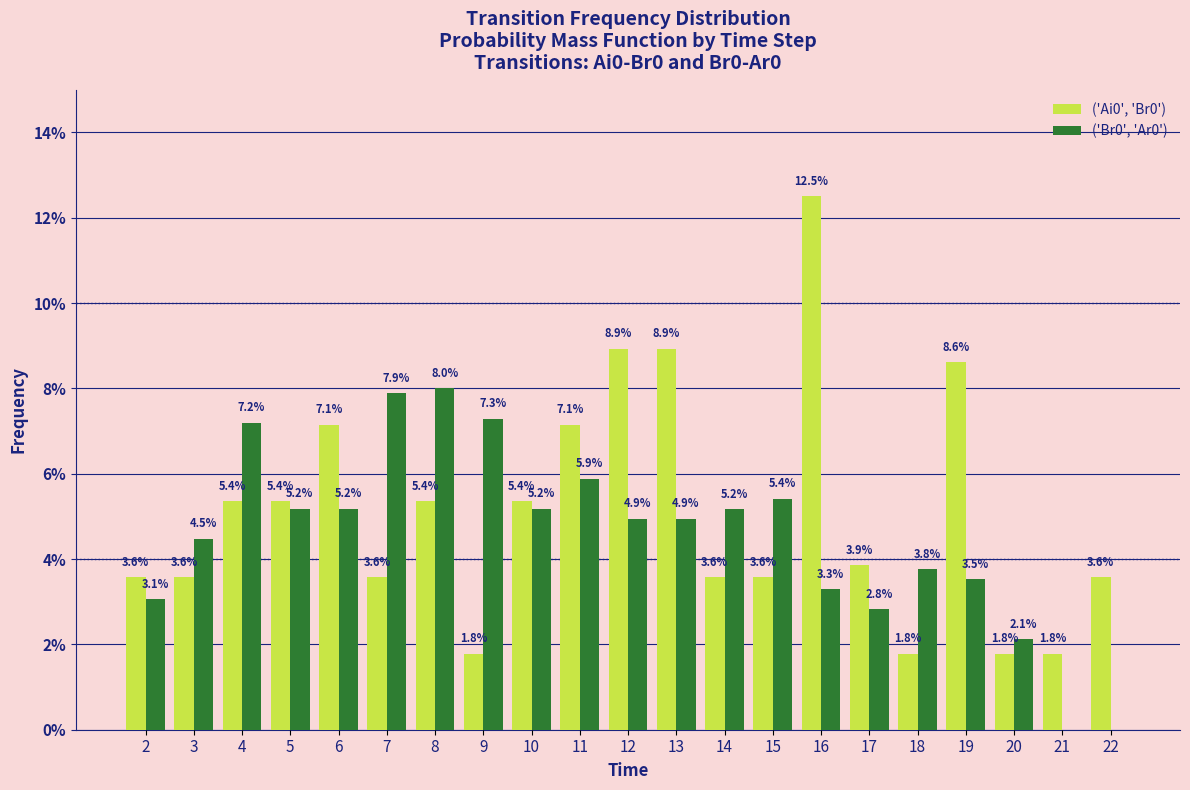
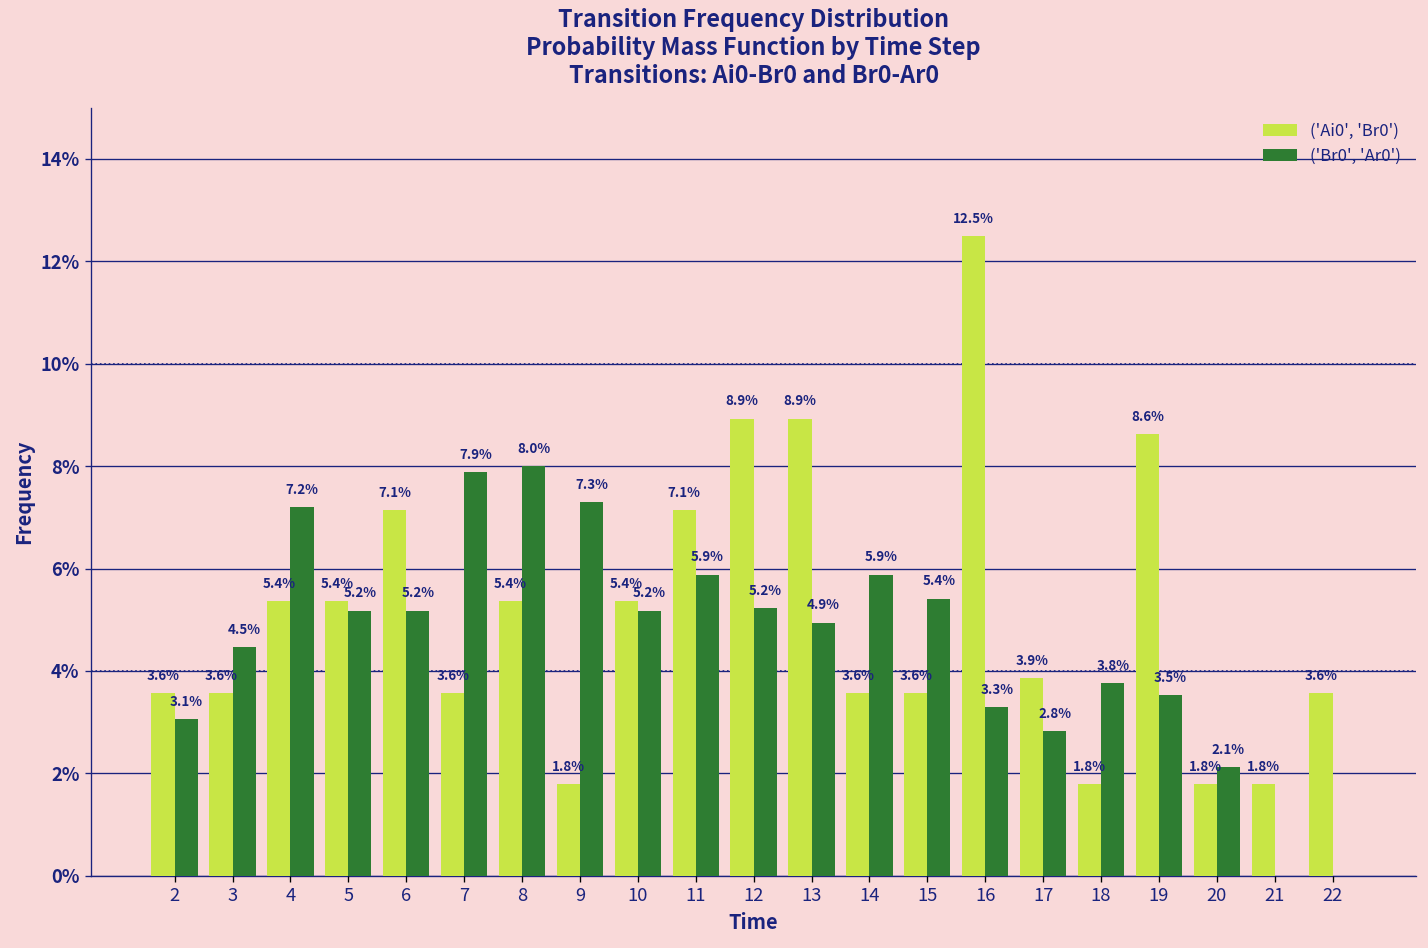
  {
    "('Ai0', 'Br0')": {
      "2": "3.6%",
      "3": "3.6%",
      "4": "5.4%",
      "5": "5.4%",
      "6": "7.1%",
      "7": "3.6%",
      "8": "5.4%",
      "9": "1.8%",
      "10": "5.4%",
      "11": "7.1%",
      "12": "8.9%",
      "13": "8.9%",
      "14": "3.6%",
      "15": "3.6%",
      "16": "12.5%",
      "17": "3.9%",
      "18": "1.8%",
      "19": "8.6%",
      "20": "1.8%",
      "21": "1.8%",
      "22": "3.6%"
    },
    "('Br0', 'Ar0')": {
      "2": "3.1%",
      "3": "4.5%",
      "4": "7.2%",
      "5": "5.2%",
      "6": "5.2%",
      "7": "7.9%",
      "8": "8.0%",
      "9": "7.3%",
      "10": "5.2%",
      "11": "5.9%",
-     "12": "4.9%",
+     "12": "5.2%",
      "13": "4.9%",
-     "14": "5.2%",
+     "14": "5.9%",
      "15": "5.4%",
      "16": "3.3%",
      "17": "2.8%",
      "18": "3.8%",
      "19": "3.5%",
      "20": "2.1%"
    }
  }
